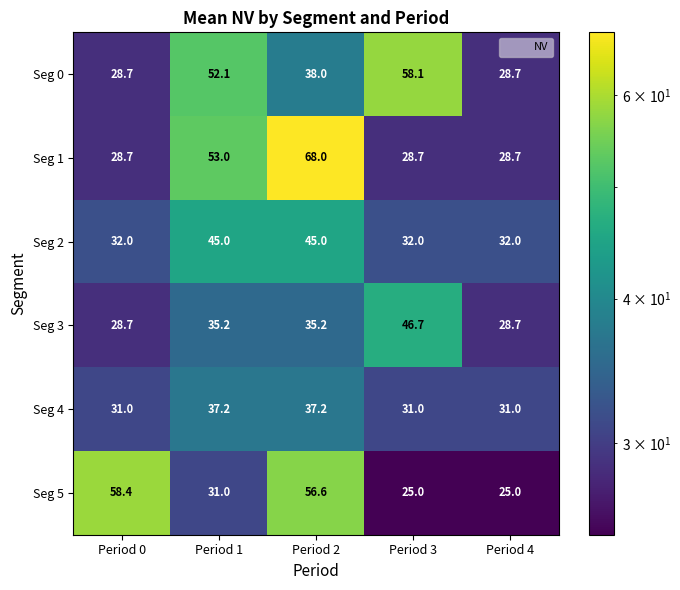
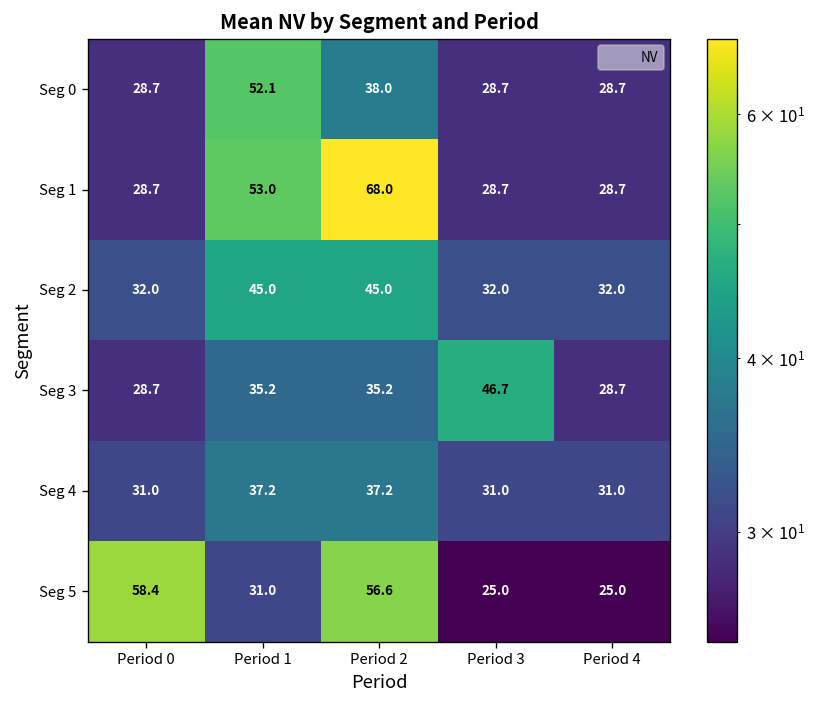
  {
    "Seg 0": {
      "Period 0": 28.7,
      "Period 1": 52.1,
      "Period 2": 38.0,
-     "Period 3": 58.1,
+     "Period 3": 28.7,
      "Period 4": 28.7
    },
    "Seg 1": {
      "Period 0": 28.7,
      "Period 1": 53.0,
      "Period 2": 68.0,
      "Period 3": 28.7,
      "Period 4": 28.7
    },
    "Seg 2": {
      "Period 0": 32.0,
      "Period 1": 45.0,
      "Period 2": 45.0,
      "Period 3": 32.0,
      "Period 4": 32.0
    },
    "Seg 3": {
      "Period 0": 28.7,
      "Period 1": 35.2,
      "Period 2": 35.2,
      "Period 3": 46.7,
      "Period 4": 28.7
    },
    "Seg 4": {
      "Period 0": 31.0,
      "Period 1": 37.2,
      "Period 2": 37.2,
      "Period 3": 31.0,
      "Period 4": 31.0
    },
    "Seg 5": {
      "Period 0": 58.4,
      "Period 1": 31.0,
      "Period 2": 56.6,
      "Period 3": 25.0,
      "Period 4": 25.0
    }
  }
